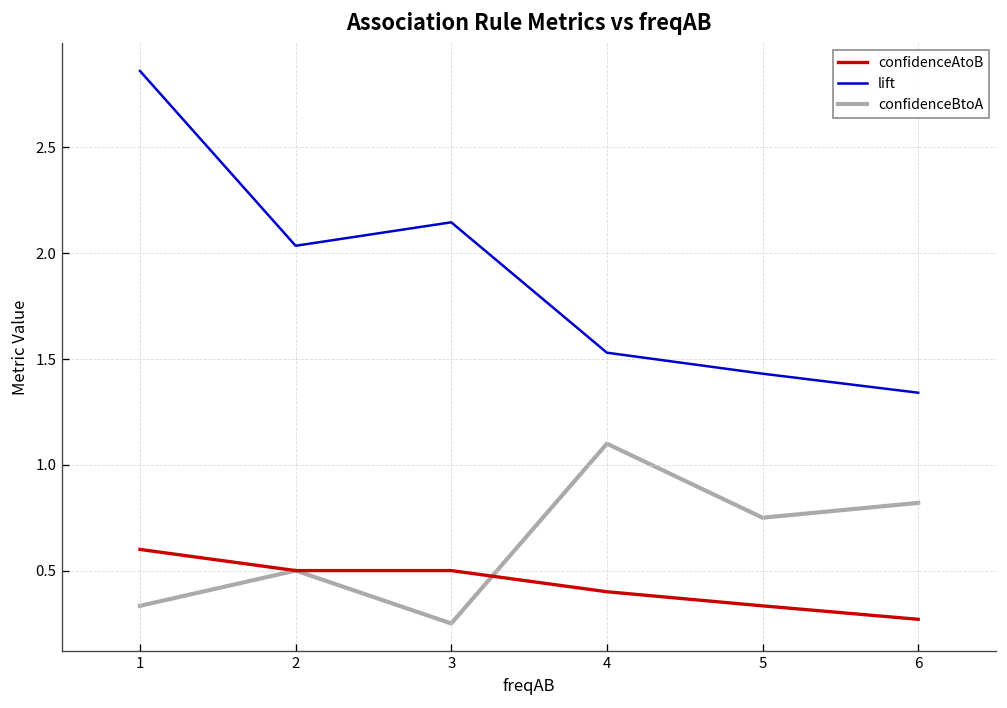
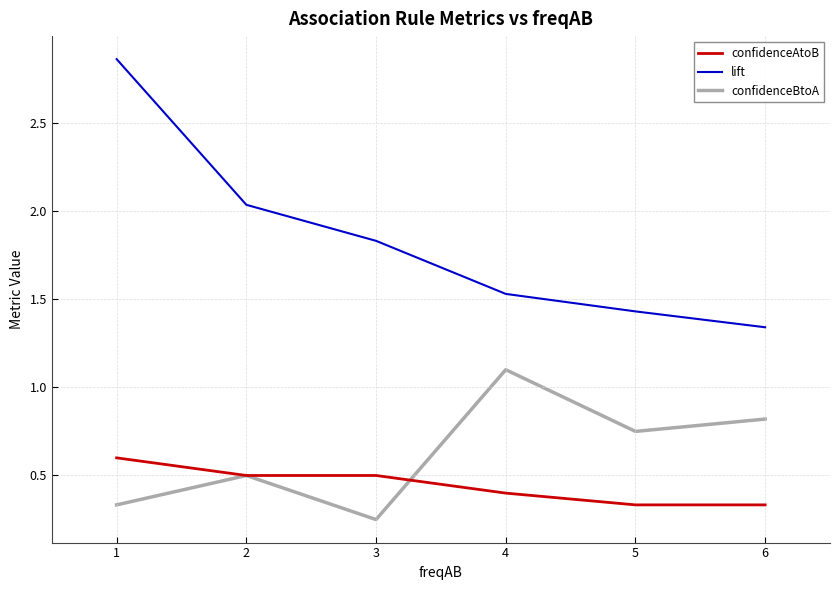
  {
    "confidenceAtoB": {
      "1": 0.60,
      "3": 0.50,
      "4": 0.40,
      "5": 0.33,
-     "6": 0.27
+     "6": 0.33
    },
    "lift": {
      "1": 2.86,
      "2": 2.04,
-     "3": 2.15,
+     "3": 1.83,
      "4": 1.53,
      "5": 1.43,
      "6": 1.34
    },
    "confidenceBtoA": {
      "1": 0.33,
      "3": 0.25,
      "4": 1.10,
      "5": 0.75,
      "6": 0.82
    }
  }
